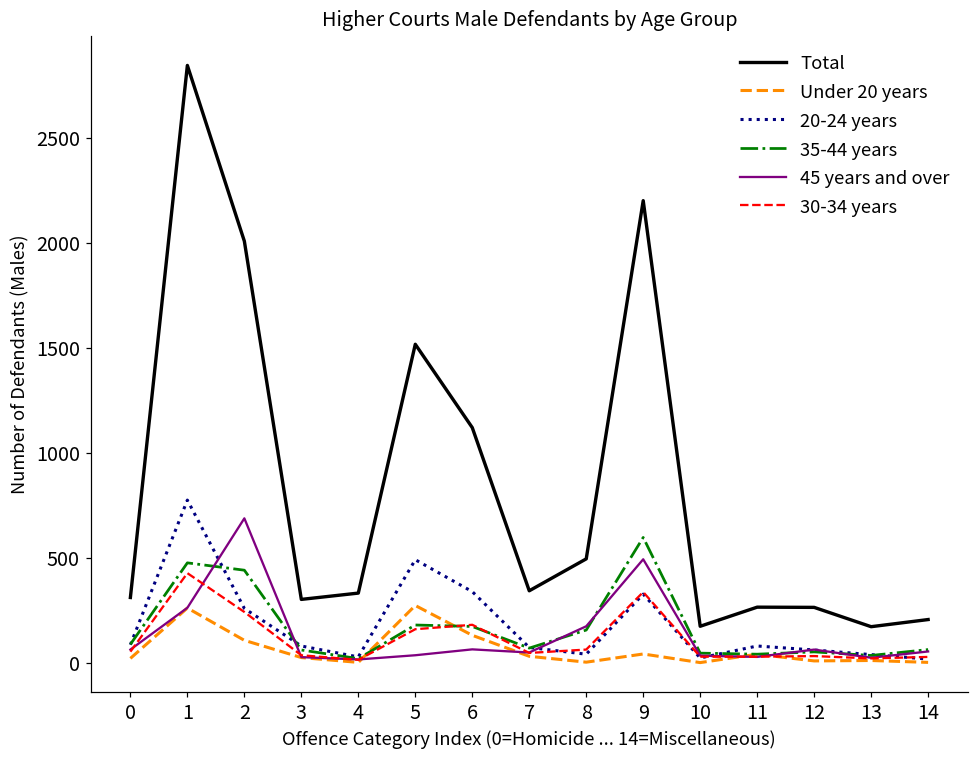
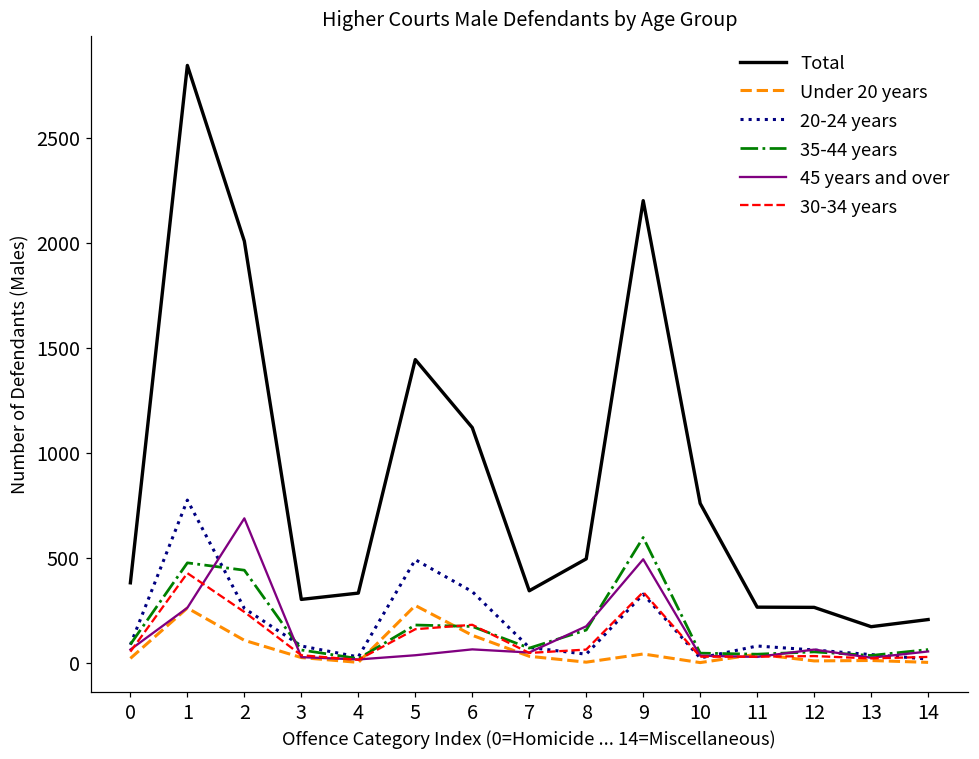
  {
    "Total": {
-     "0": 310,
+     "0": 380,
      "1": 2850,
      "2": 2010,
      "3": 300,
      "4": 330,
-     "5": 1520,
+     "5": 1450,
      "6": 1120,
      "7": 350,
      "8": 500,
      "9": 2200,
-     "10": 180,
+     "10": 760,
      "11": 270,
      "12": 270,
      "13": 170,
      "14": 210
    },
    "Under 20 years": {
      "0": 20,
      "2": 110,
      "5": 280,
      "6": 130,
      "7": 30,
      "8": 10,
      "9": 40,
      "10": 0,
      "12": 10,
      "14": 0
    },
    "20-24 years": {
      "1": 780,
      "2": 260,
      "3": 80,
      "5": 490,
      "6": 340,
      "8": 40,
      "11": 80
    },
    "35-44 years": {
      "1": 480,
      "2": 440,
      "3": 60,
      "5": 180,
      "8": 160,
      "9": 600
    },
    "45 years and over": {
      "2": 690,
      "5": 40,
      "6": 70,
      "8": 180,
      "9": 500
    },
    "30-34 years": {
      "1": 430,
      "2": 240,
      "5": 160,
      "8": 70,
      "12": 30
    }
  }
